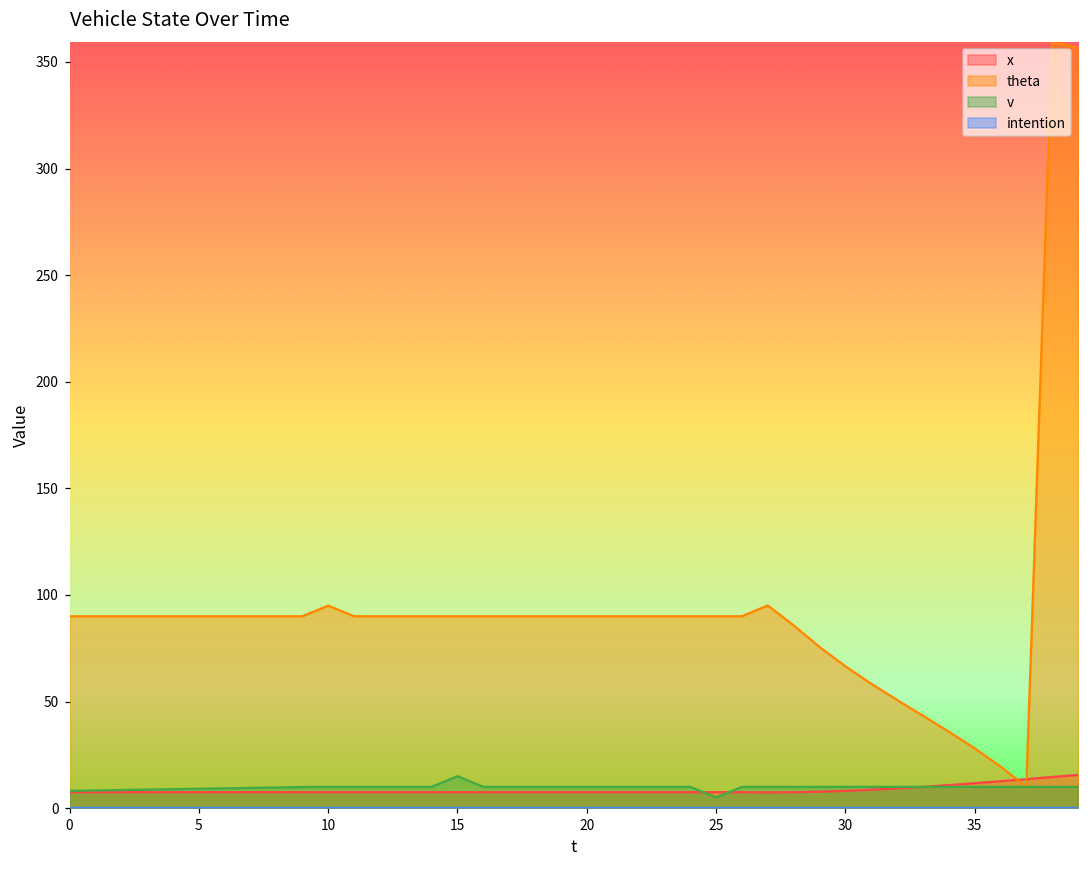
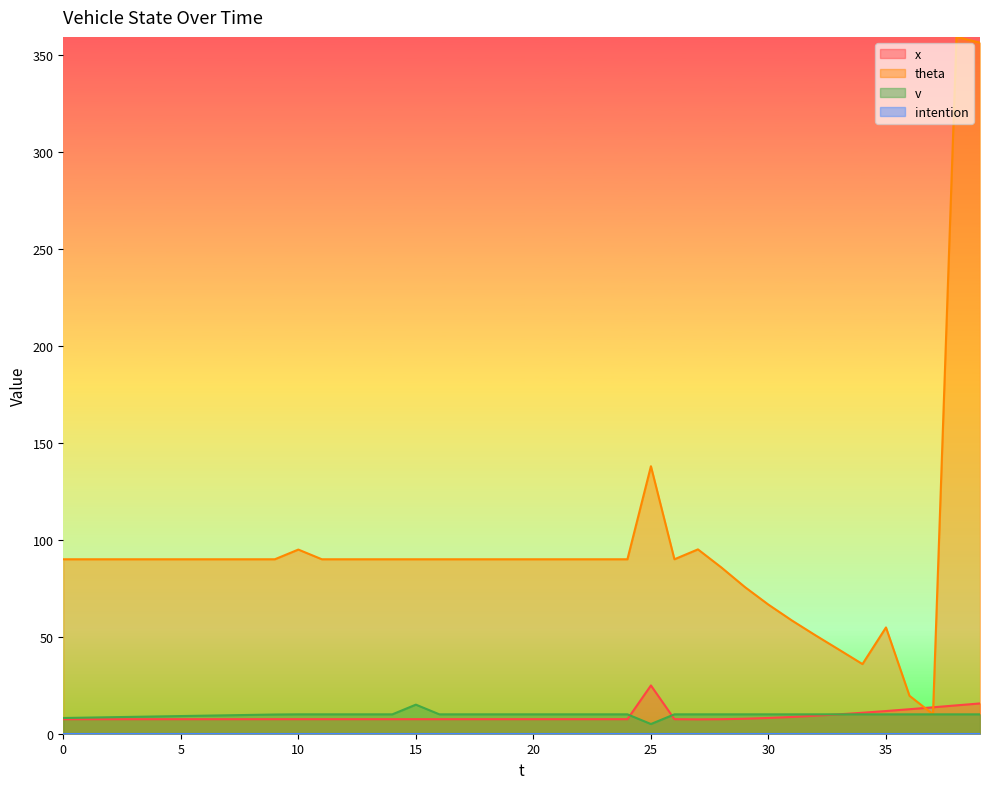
  {
    "x": {
      "5": 8,
      "10": 8,
      "15": 8,
      "20": 8,
-     "25": 8,
+     "25": 25,
      "30": 8,
      "35": 12
    },
    "theta": {
      "0": 90,
      "5": 90,
      "10": 95,
      "15": 90,
      "20": 90,
-     "25": 90,
+     "25": 138,
      "30": 67,
-     "35": 28
+     "35": 55
    },
    "v": {
      "5": 9,
      "10": 10,
      "15": 15,
      "20": 10,
      "25": 5,
      "30": 10,
      "35": 10
    },
    "intention": {
      "0": 0,
      "5": 0,
      "10": 0,
      "15": 0,
      "20": 0,
      "25": 0,
      "30": 0,
      "35": 0
    }
  }
